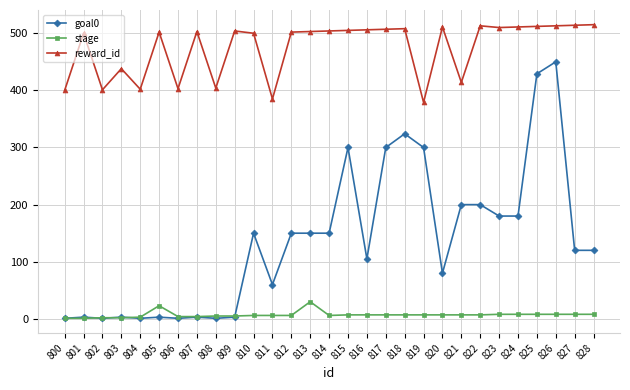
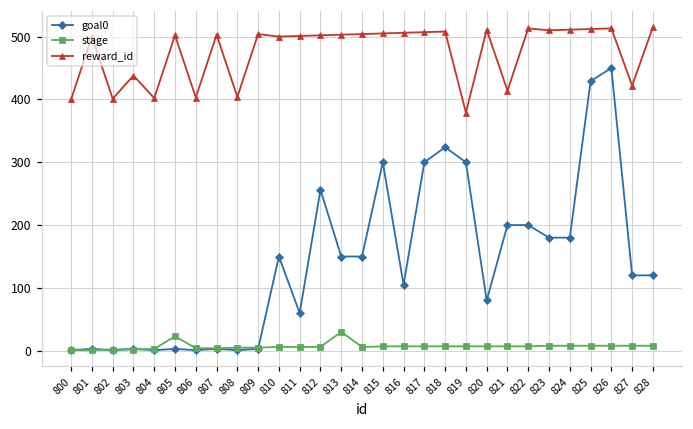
  {
    "goal0": {
      "805": 0,
      "810": 150,
      "811": 60,
-     "812": 150,
+     "812": 260,
      "813": 150,
      "814": 150,
      "815": 300,
      "816": 110,
      "817": 300,
      "818": 320,
      "819": 300,
      "820": 80,
      "821": 200,
      "822": 200,
      "823": 180,
      "824": 180,
      "825": 430,
      "826": 450,
      "827": 120,
      "828": 120
    },
    "stage": {
      "805": 20,
      "810": 10,
      "811": 10,
      "812": 10,
      "813": 30,
      "814": 10,
      "815": 10,
      "816": 10,
      "817": 10,
      "818": 10,
      "819": 10,
      "820": 10,
      "821": 10,
      "822": 10,
      "823": 10,
      "824": 10,
      "825": 10,
      "826": 10,
      "827": 10,
      "828": 10
    },
    "reward_id": {
      "800": 400,
      "802": 400,
      "803": 440,
      "804": 400,
      "805": 500,
      "806": 400,
      "807": 500,
      "808": 400,
      "809": 500,
      "810": 500,
-     "811": 390,
+     "811": 500,
      "812": 500,
      "813": 500,
      "814": 500,
      "815": 510,
      "816": 510,
      "817": 510,
      "818": 510,
      "819": 380,
      "820": 510,
      "821": 410,
      "822": 510,
      "823": 510,
      "824": 510,
      "825": 510,
      "826": 510,
-     "827": 510,
+     "827": 420,
      "828": 520
    }
  }
